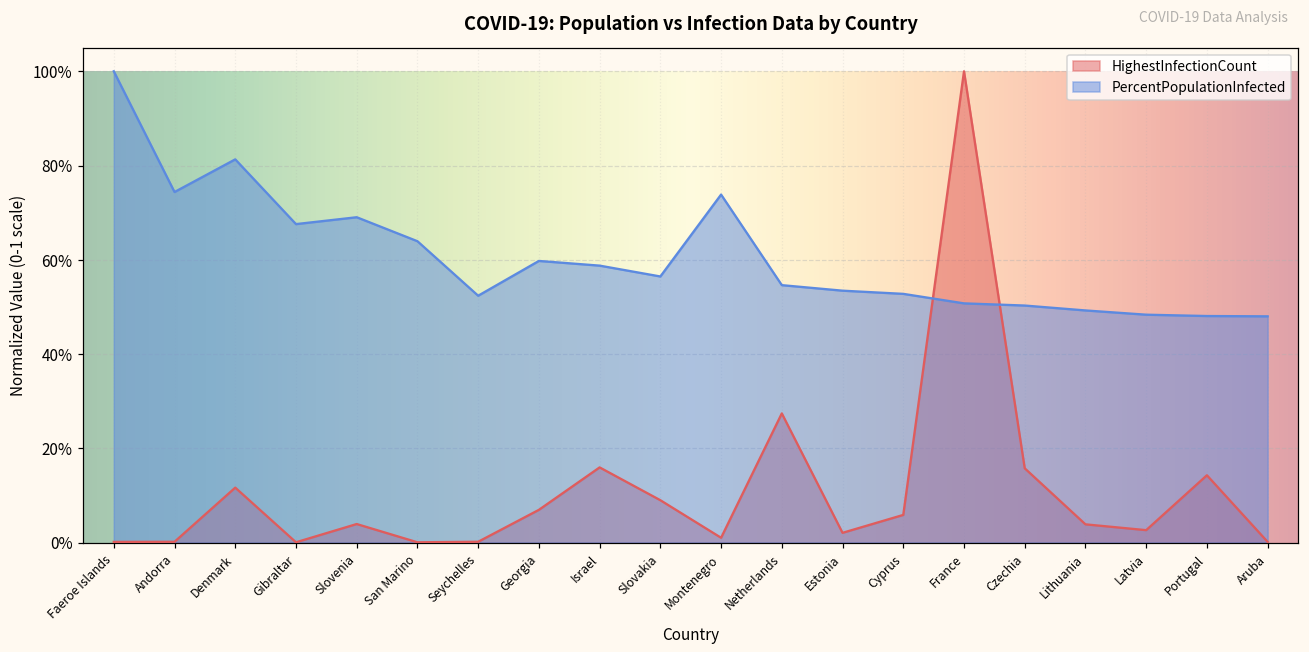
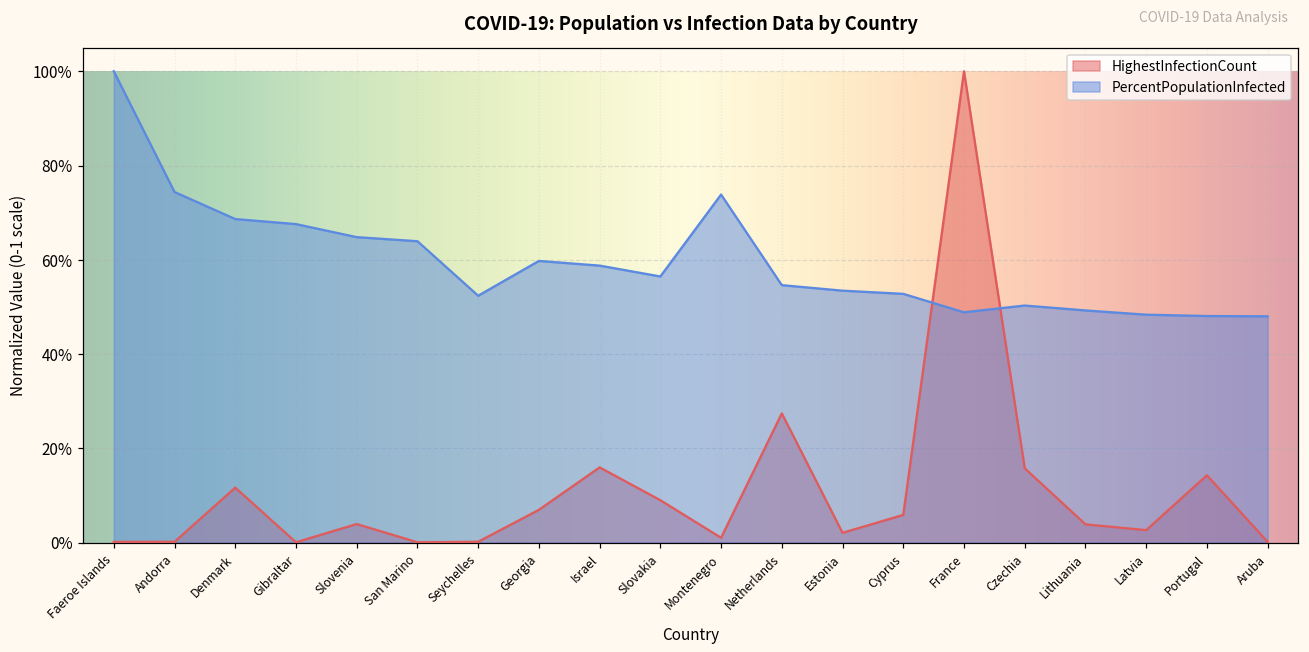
  {
    "HighestInfectionCount": {
      "Faeroe Islands": "0%",
      "Andorra": "0%",
      "Denmark": "12%",
      "Gibraltar": "0%",
      "Slovenia": "4%",
      "San Marino": "0%",
      "Seychelles": "0%",
      "Georgia": "7%",
      "Israel": "16%",
      "Slovakia": "9%",
      "Montenegro": "1%",
      "Netherlands": "27%",
      "Estonia": "2%",
      "Cyprus": "6%",
      "France": "100%",
      "Czechia": "16%",
      "Lithuania": "4%",
      "Latvia": "3%",
      "Portugal": "14%",
      "Aruba": "0%"
    },
    "PercentPopulationInfected": {
      "Faeroe Islands": "100%",
      "Andorra": "74%",
-     "Denmark": "81%",
+     "Denmark": "69%",
      "Gibraltar": "68%",
-     "Slovenia": "69%",
+     "Slovenia": "65%",
      "San Marino": "64%",
      "Seychelles": "52%",
      "Georgia": "60%",
      "Israel": "59%",
      "Slovakia": "56%",
      "Montenegro": "74%",
      "Netherlands": "55%",
      "Estonia": "53%",
      "Cyprus": "53%",
-     "France": "51%",
+     "France": "49%",
      "Czechia": "50%",
      "Lithuania": "49%",
      "Latvia": "48%",
      "Portugal": "48%",
      "Aruba": "48%"
    }
  }
